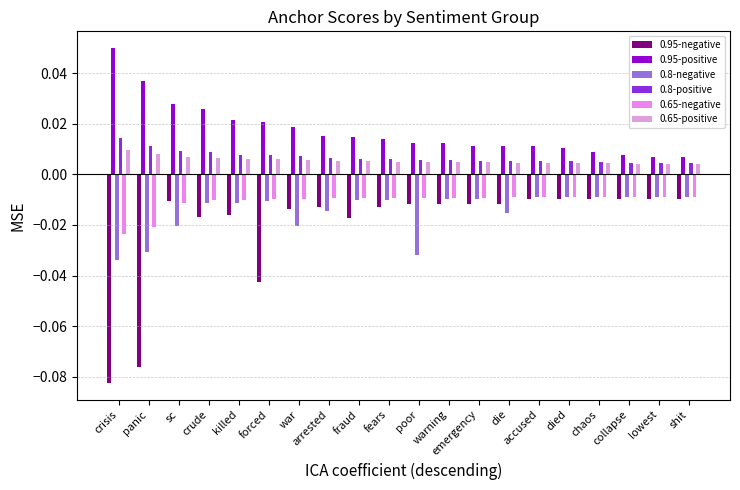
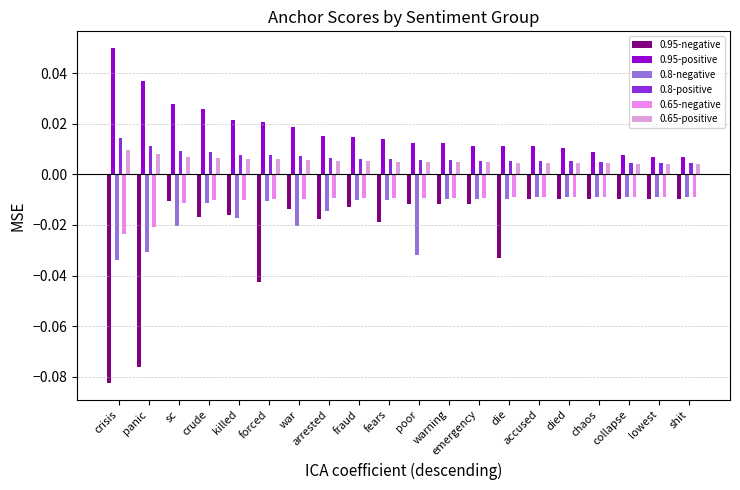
  {
    "0.95-negative": {
      "crisis": -0.082,
      "panic": -0.076,
      "sc": -0.010,
      "crude": -0.017,
      "killed": -0.016,
      "forced": -0.043,
      "war": -0.014,
-     "arrested": -0.013,
-     "fraud": -0.017,
-     "fears": -0.013,
+     "arrested": -0.018,
+     "fraud": -0.013,
+     "fears": -0.019,
      "poor": -0.012,
      "warning": -0.012,
      "emergency": -0.012,
-     "die": -0.012,
+     "die": -0.033,
      "accused": -0.010,
      "died": -0.010,
      "chaos": -0.010,
      "collapse": -0.010,
      "lowest": -0.010,
      "shit": -0.010
    },
    "0.8-negative": {
      "crisis": -0.034,
      "panic": -0.030,
      "sc": -0.021,
      "crude": -0.011,
-     "killed": -0.011,
+     "killed": -0.017,
      "forced": -0.010,
      "war": -0.020,
      "arrested": -0.014,
      "fraud": -0.010,
      "fears": -0.010,
      "poor": -0.032,
      "warning": -0.010,
      "emergency": -0.010,
-     "die": -0.015,
+     "die": -0.010,
      "accused": -0.009,
      "died": -0.009,
      "chaos": -0.009,
      "collapse": -0.009,
      "lowest": -0.009,
      "shit": -0.009
    }
  }
